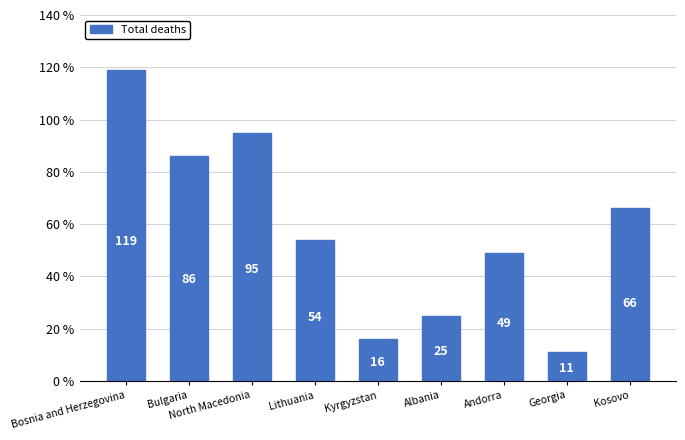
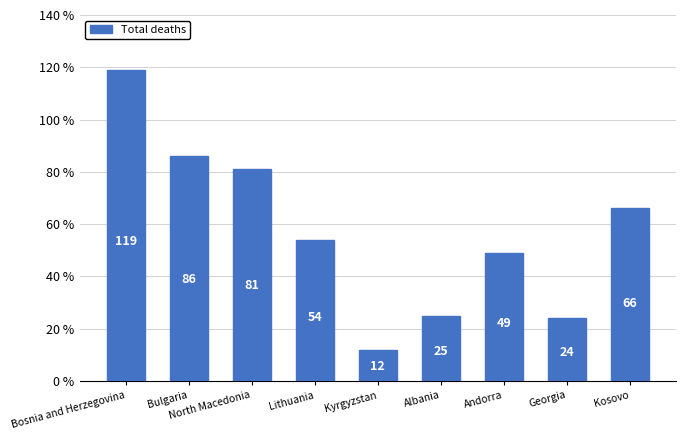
  {
    "Bosnia and Herzegovina": 119,
    "Bulgaria": 86,
-   "North Macedonia": 95,
+   "North Macedonia": 81,
    "Lithuania": 54,
-   "Kyrgyzstan": 16,
+   "Kyrgyzstan": 12,
    "Albania": 25,
    "Andorra": 49,
-   "Georgia": 11,
+   "Georgia": 24,
    "Kosovo": 66
  }
